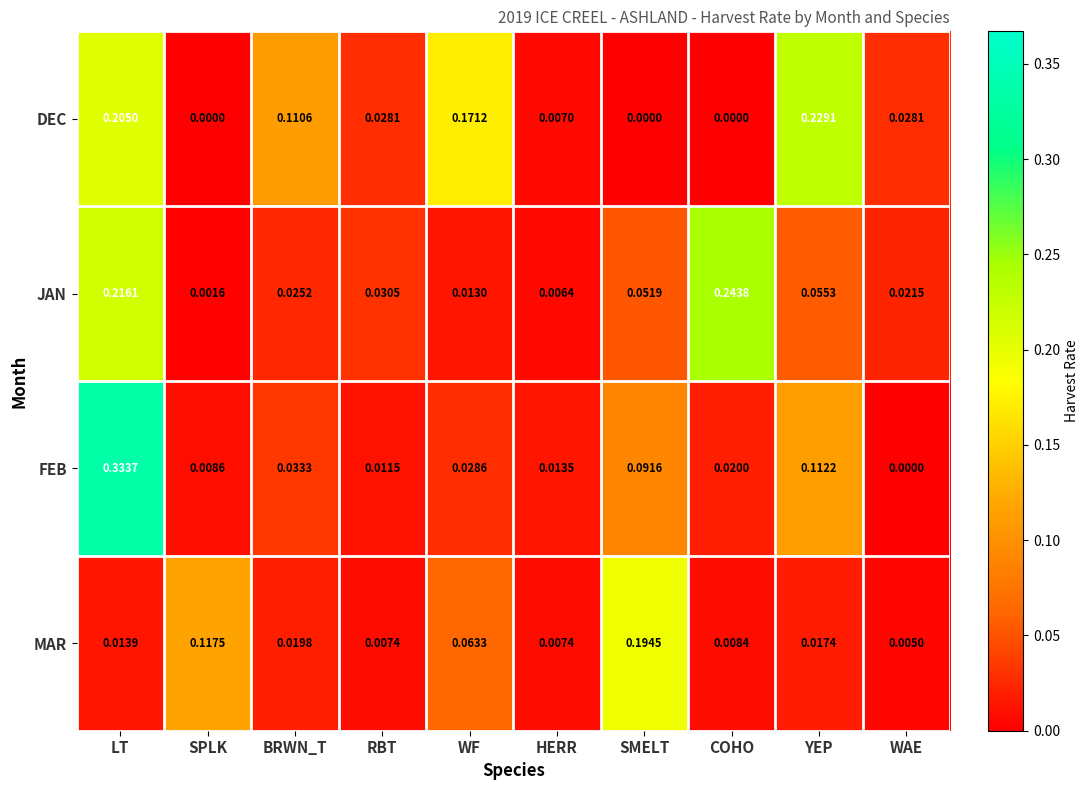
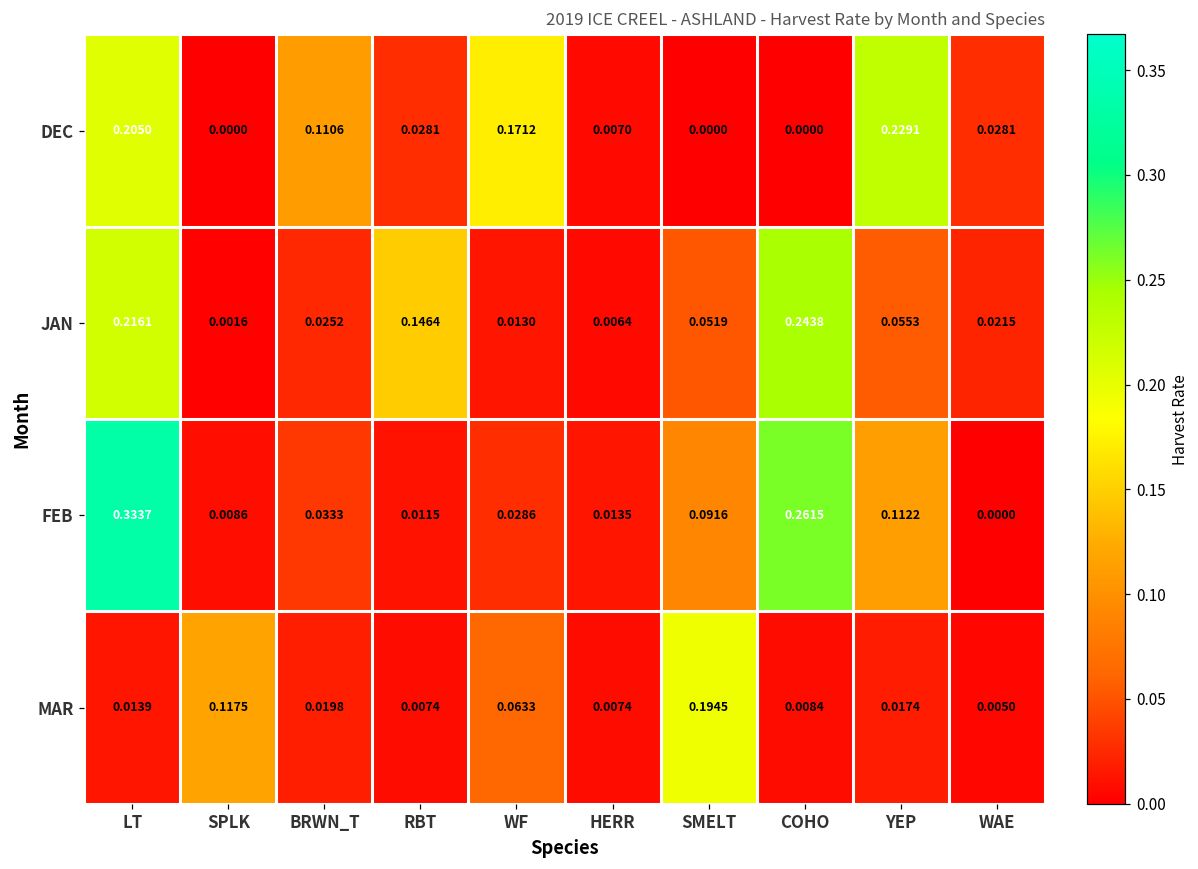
  {
    "DEC": {
      "LT": 0.2050,
      "SPLK": 0.0000,
      "BRWN_T": 0.1106,
      "RBT": 0.0281,
      "WF": 0.1712,
      "HERR": 0.0070,
      "SMELT": 0.0000,
      "COHO": 0.0000,
      "YEP": 0.2291,
      "WAE": 0.0281
    },
    "JAN": {
      "LT": 0.2161,
      "SPLK": 0.0016,
      "BRWN_T": 0.0252,
-     "RBT": 0.0305,
+     "RBT": 0.1464,
      "WF": 0.0130,
      "HERR": 0.0064,
      "SMELT": 0.0519,
      "COHO": 0.2438,
      "YEP": 0.0553,
      "WAE": 0.0215
    },
    "FEB": {
      "LT": 0.3337,
      "SPLK": 0.0086,
      "BRWN_T": 0.0333,
      "RBT": 0.0115,
      "WF": 0.0286,
      "HERR": 0.0135,
      "SMELT": 0.0916,
-     "COHO": 0.0200,
+     "COHO": 0.2615,
      "YEP": 0.1122,
      "WAE": 0.0000
    },
    "MAR": {
      "LT": 0.0139,
      "SPLK": 0.1175,
      "BRWN_T": 0.0198,
      "RBT": 0.0074,
      "WF": 0.0633,
      "HERR": 0.0074,
      "SMELT": 0.1945,
      "COHO": 0.0084,
      "YEP": 0.0174,
      "WAE": 0.0050
    }
  }
